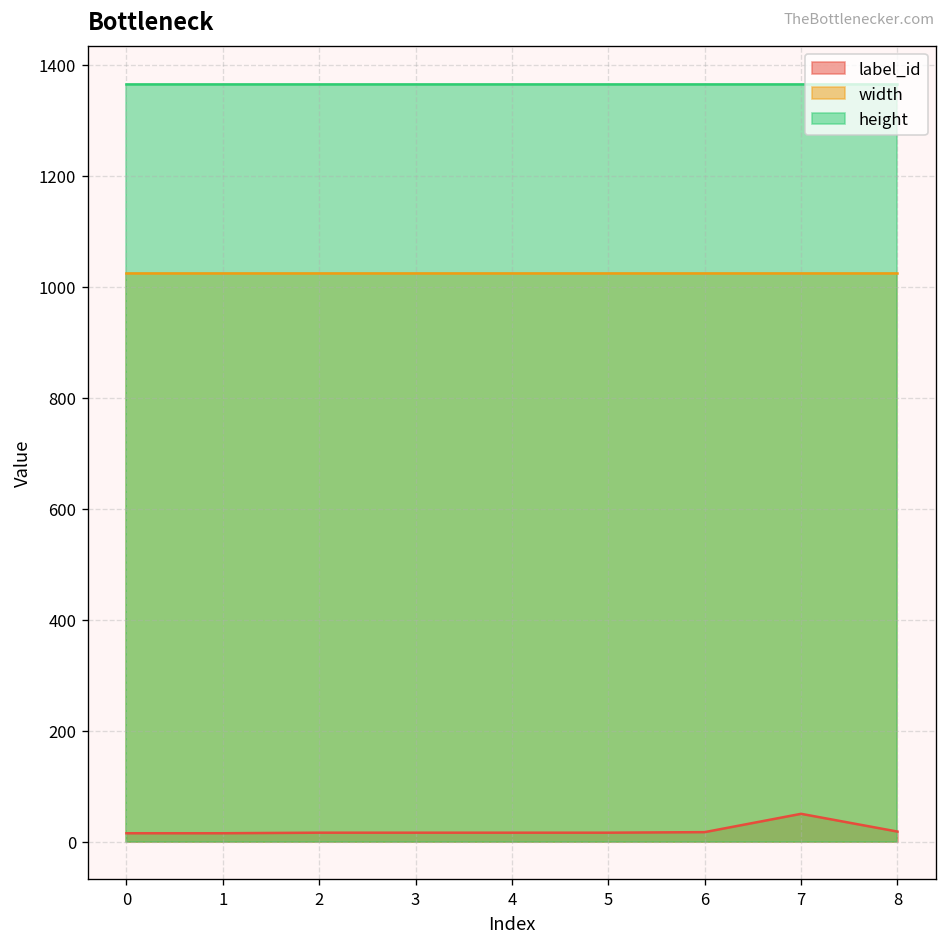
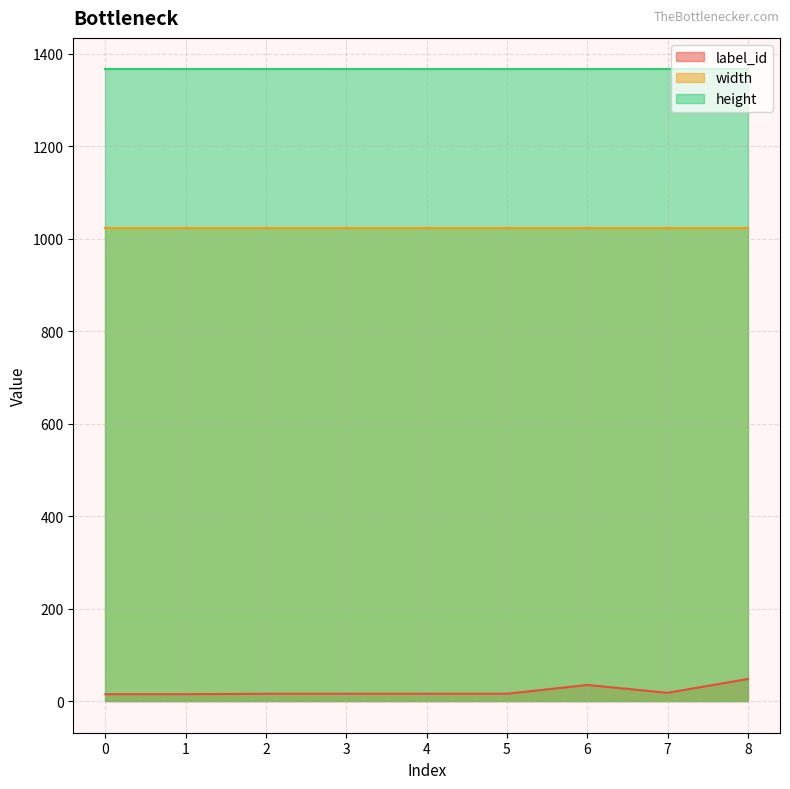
  {
    "label_id": {
      "0": 20,
      "1": 20,
      "2": 20,
      "3": 20,
      "4": 20,
      "5": 20,
-     "6": 20,
-     "7": 50,
-     "8": 20
+     "6": 40,
+     "7": 20,
+     "8": 50
    },
    "width": {
      "0": 1020,
      "1": 1020,
      "2": 1020,
      "3": 1020,
      "4": 1020,
      "5": 1020,
      "6": 1020,
      "7": 1020,
      "8": 1020
    },
    "height": {
      "0": 1370,
      "1": 1370,
      "2": 1370,
      "3": 1370,
      "4": 1370,
      "5": 1370,
      "6": 1370,
      "7": 1370
    }
  }
